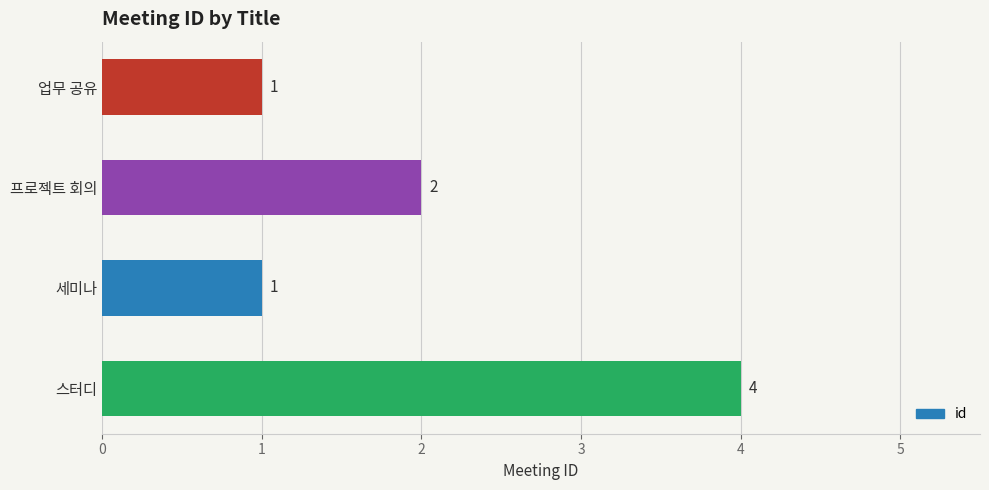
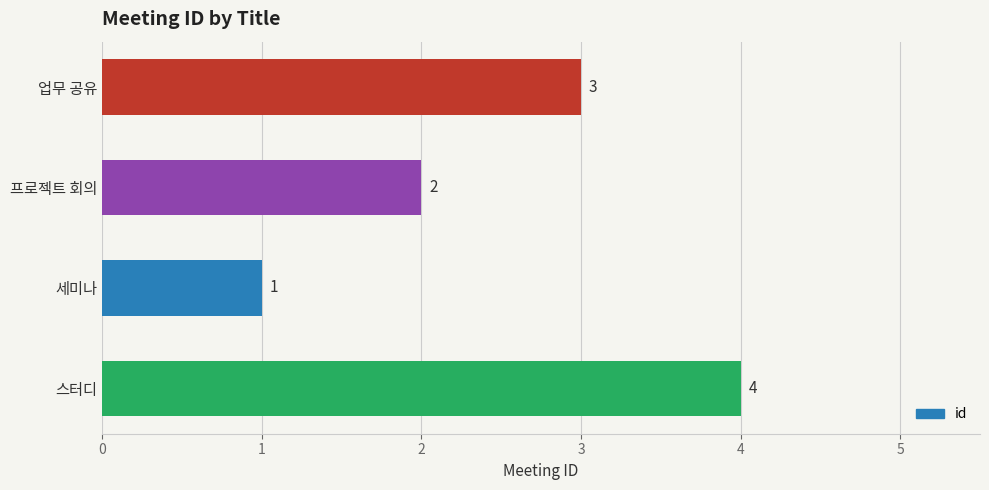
  {
-   "업무 공유": 1,
+   "업무 공유": 3,
    "프로젝트 회의": 2,
    "세미나": 1,
    "스터디": 4
  }
